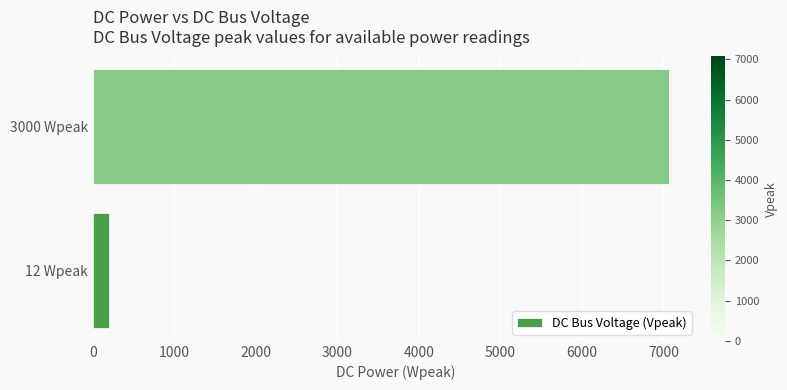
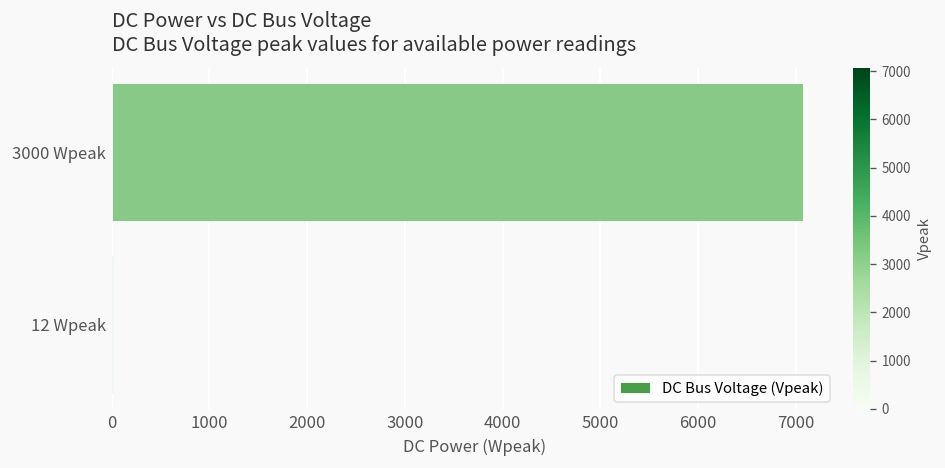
  {
    "3000 Wpeak": 7100,
-   "12 Wpeak": 200
+   "12 Wpeak": 0
  }
